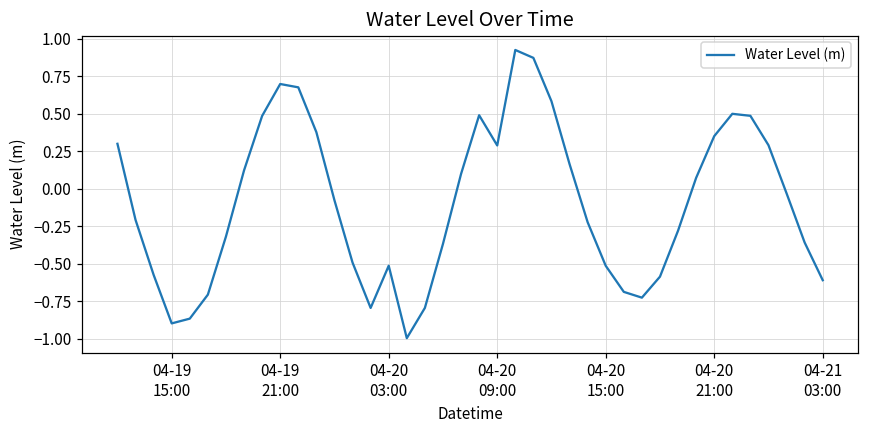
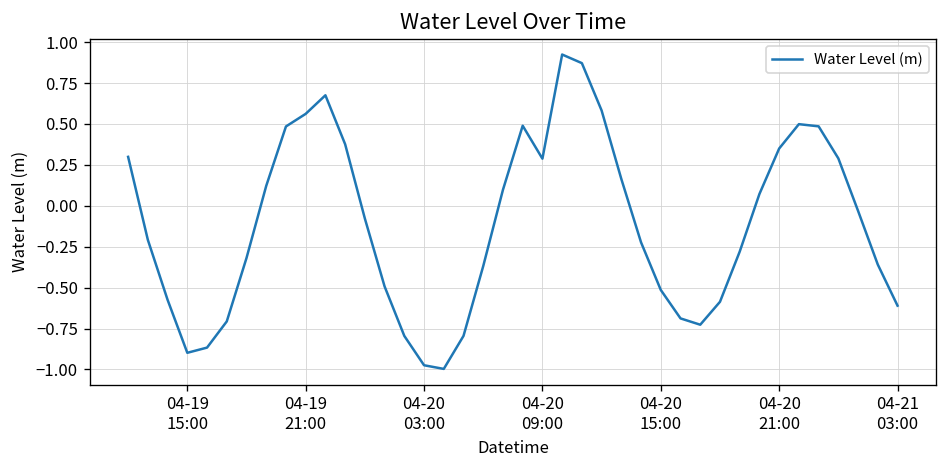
  {
    "04-19 15:00": -0.90,
-   "04-19 21:00": 0.70,
-   "04-20 03:00": -0.51,
+   "04-19 21:00": 0.56,
+   "04-20 03:00": -0.97,
    "04-20 09:00": 0.29,
    "04-20 15:00": -0.51,
    "04-20 21:00": 0.35,
    "04-21 03:00": -0.61
  }
